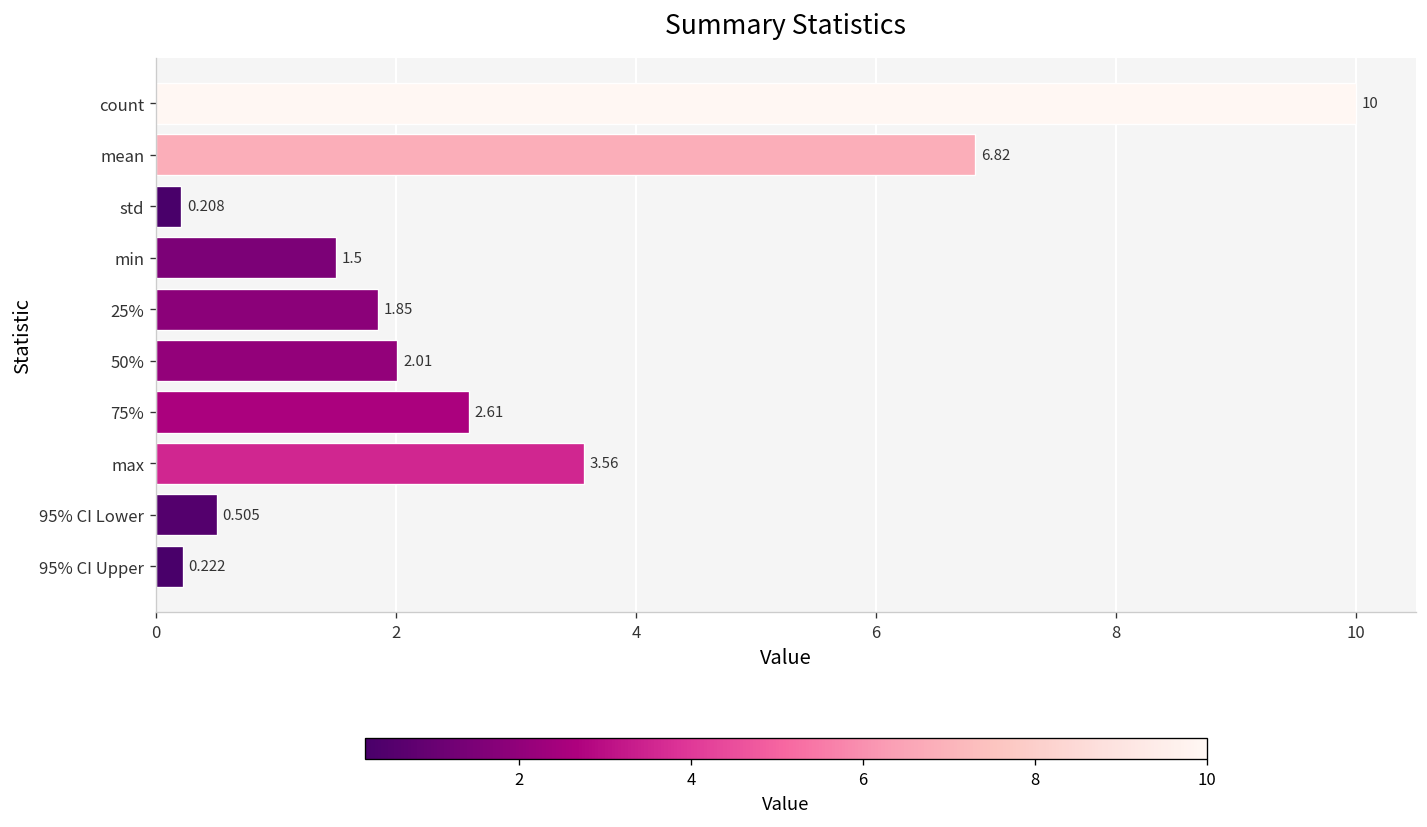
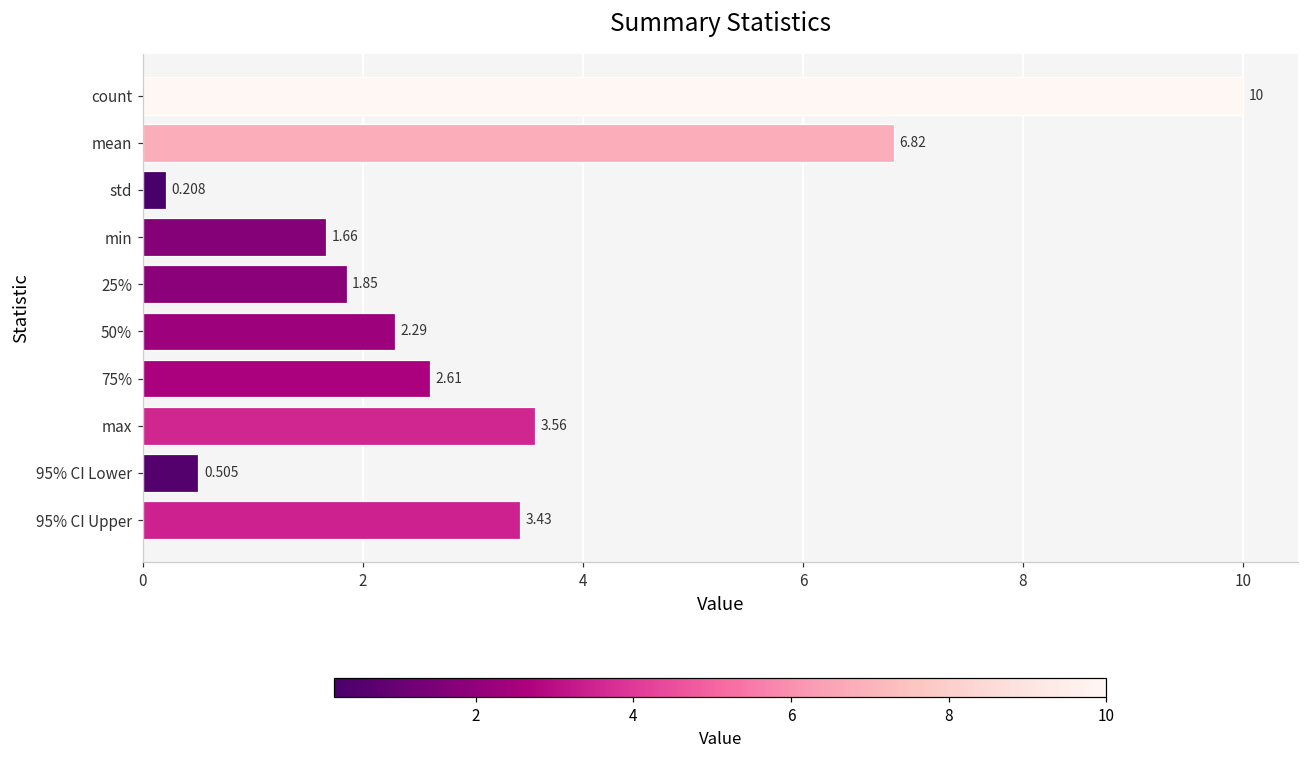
  {
    "count": 10,
    "mean": 6.82,
    "std": 0.208,
-   "min": 1.5,
+   "min": 1.66,
    "25%": 1.85,
-   "50%": 2.01,
+   "50%": 2.29,
    "75%": 2.61,
    "max": 3.56,
    "95% CI Lower": 0.505,
-   "95% CI Upper": 0.222
+   "95% CI Upper": 3.43
  }
